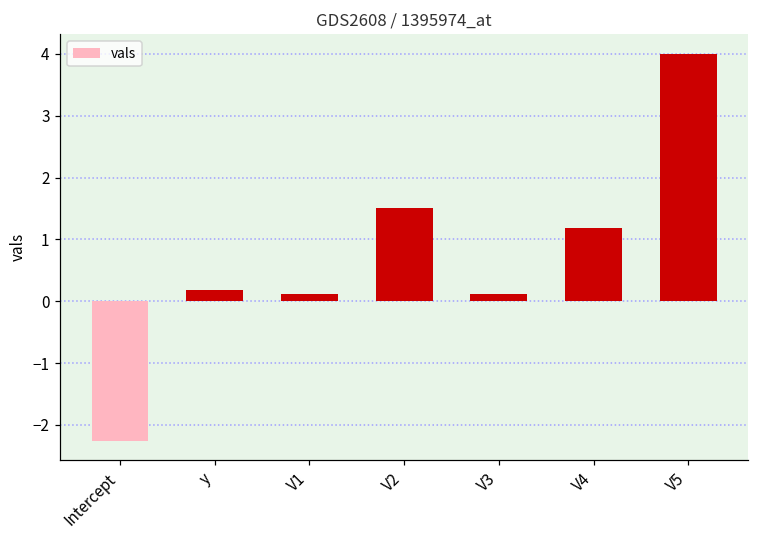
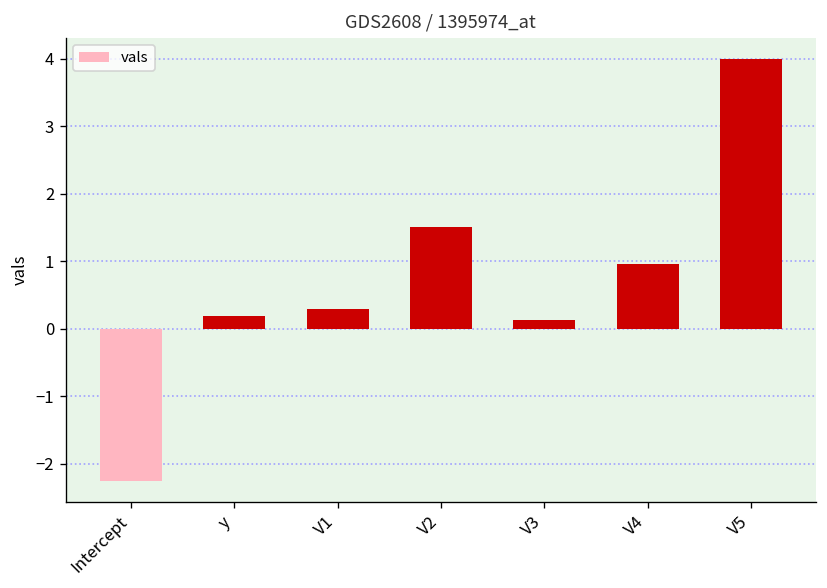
  {
    "Intercept": -2.3,
    "y": 0.2,
-   "V1": 0.1,
+   "V1": 0.3,
    "V2": 1.5,
    "V3": 0.1,
-   "V4": 1.2,
+   "V4": 1.0,
    "V5": 4.0
  }
